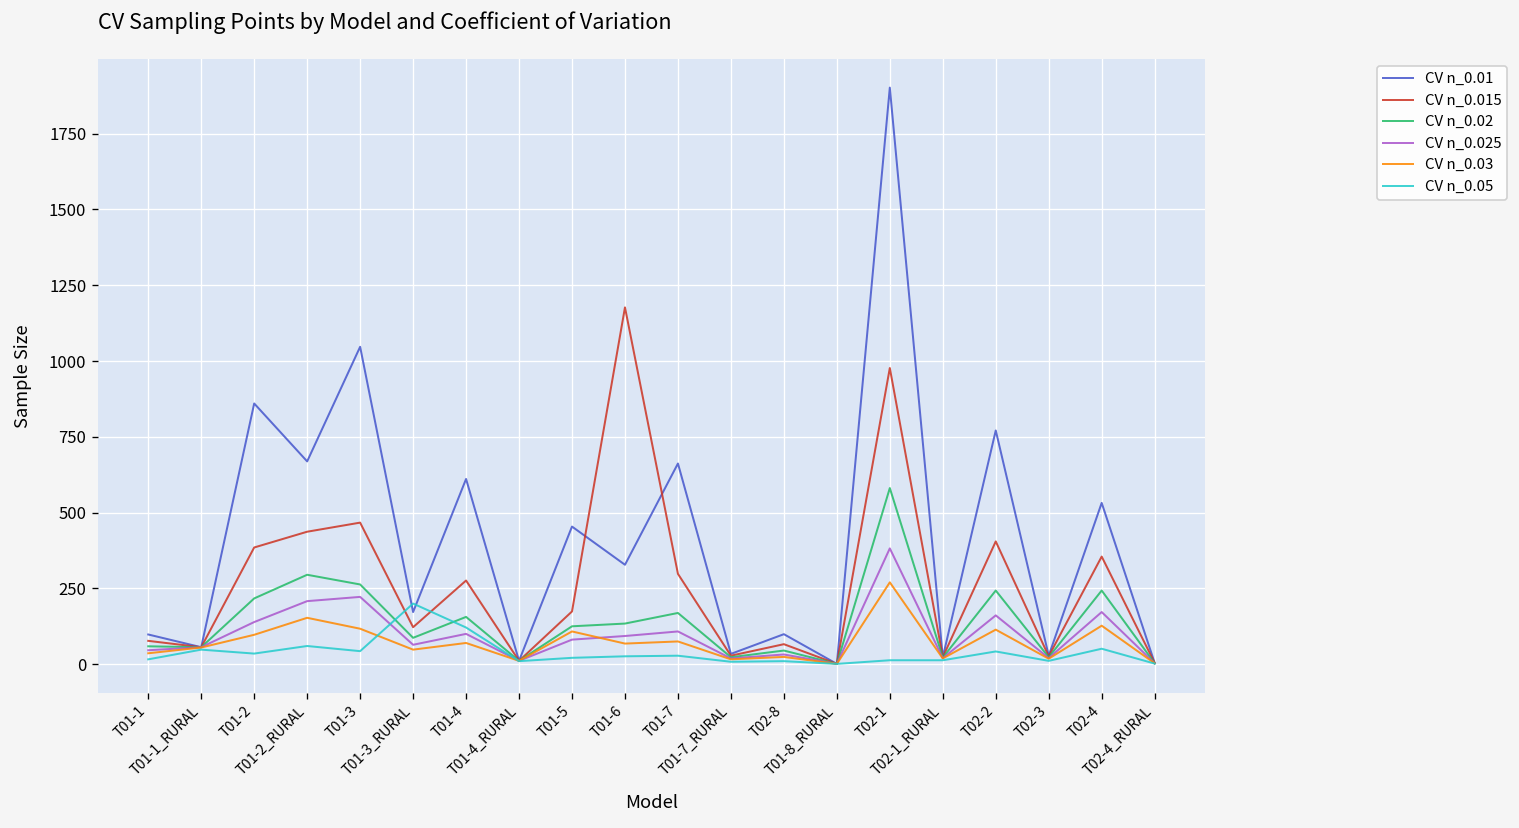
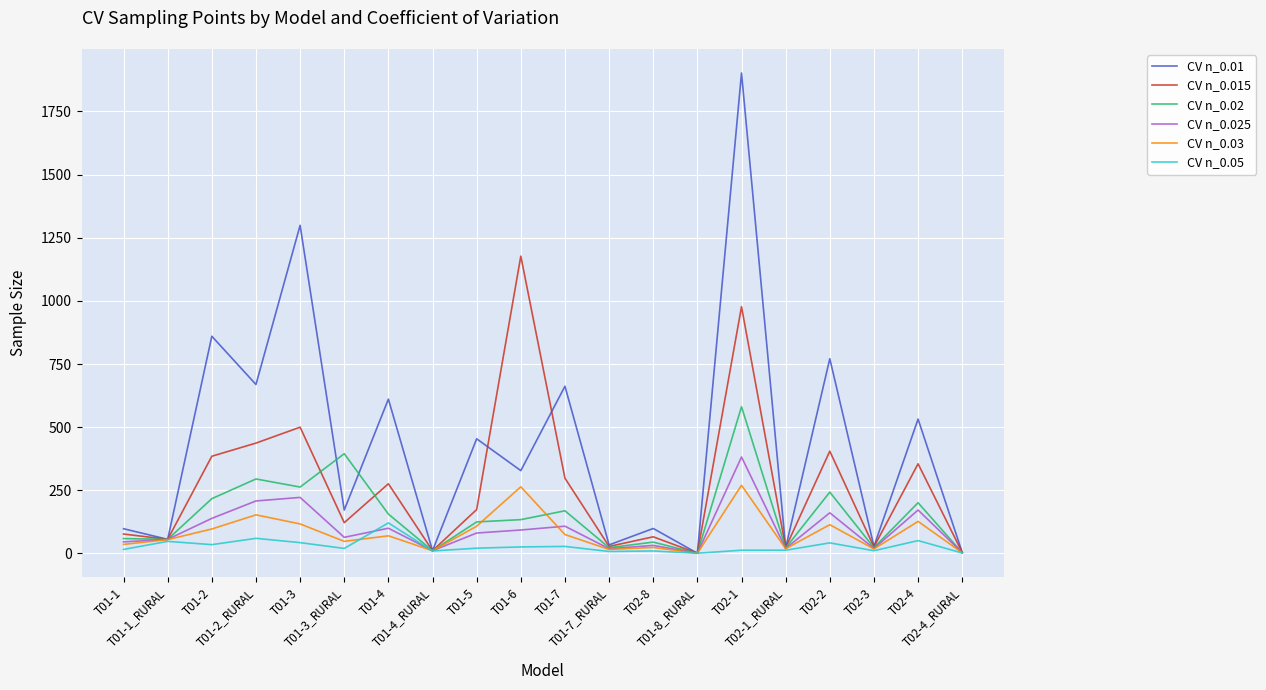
  {
    "CV n_0.01": {
      "T01-1": 100,
      "T01-2": 860,
      "T01-2_RURAL": 670,
-     "T01-3": 1050,
+     "T01-3": 1300,
      "T01-3_RURAL": 170,
      "T01-4": 610,
      "T01-5": 450,
      "T01-6": 330,
      "T01-7": 660,
      "T02-8": 100,
      "T02-1": 1900,
      "T02-2": 770,
      "T02-4": 530
    },
    "CV n_0.015": {
      "T01-1": 80,
      "T01-2": 390,
      "T01-2_RURAL": 440,
-     "T01-3": 470,
+     "T01-3": 500,
      "T01-3_RURAL": 120,
      "T01-4": 280,
      "T01-5": 170,
      "T01-6": 1180,
      "T01-7": 300,
      "T02-8": 70,
      "T02-1": 980,
      "T02-2": 410,
      "T02-4": 360
    },
    "CV n_0.02": {
      "T01-1": 60,
      "T01-2": 220,
      "T01-2_RURAL": 300,
      "T01-3": 260,
-     "T01-3_RURAL": 90,
+     "T01-3_RURAL": 400,
      "T01-4": 160,
      "T01-5": 130,
      "T01-6": 130,
      "T01-7": 170,
      "T02-8": 50,
      "T02-1": 580,
      "T02-2": 240,
-     "T02-4": 240
+     "T02-4": 200
    },
    "CV n_0.025": {
      "T01-2": 140,
      "T01-2_RURAL": 210,
      "T01-3": 220,
      "T01-3_RURAL": 60,
      "T01-4": 100,
      "T01-5": 80,
      "T01-6": 90,
      "T01-7": 110,
      "T02-1": 380,
      "T02-2": 160,
      "T02-4": 170
    },
    "CV n_0.03": {
      "T01-2": 100,
      "T01-2_RURAL": 150,
      "T01-3": 120,
      "T01-3_RURAL": 50,
      "T01-4": 70,
      "T01-5": 110,
-     "T01-6": 70,
+     "T01-6": 260,
      "T01-7": 80,
      "T02-1": 270,
      "T02-2": 110,
      "T02-4": 130
    },
    "CV n_0.05": {
      "T01-1": 20,
      "T01-2": 40,
      "T01-2_RURAL": 60,
      "T01-3": 40,
-     "T01-3_RURAL": 200,
+     "T01-3_RURAL": 20,
      "T01-4": 120,
      "T01-5": 20,
      "T01-6": 30,
      "T01-7": 30,
      "T02-8": 10,
      "T02-1": 10,
      "T02-2": 40,
      "T02-4": 50
    }
  }
